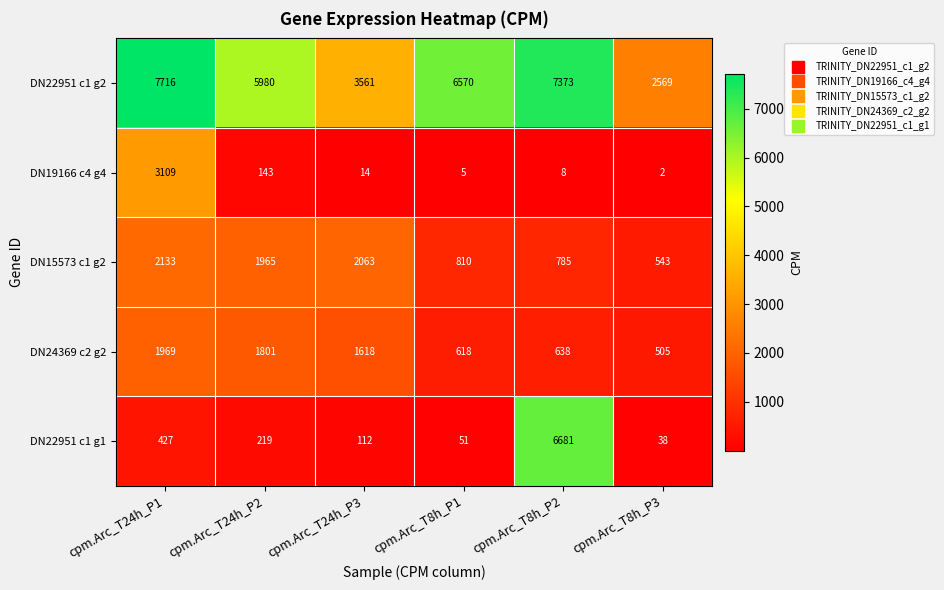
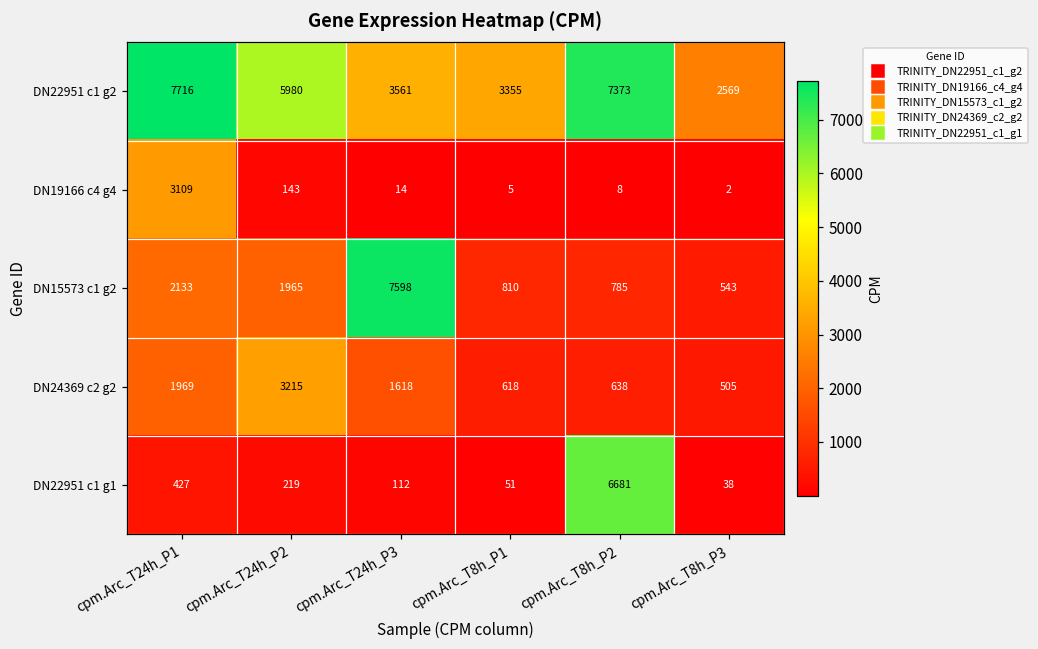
  {
    "DN22951 c1 g2": {
      "cpm.Arc_T24h_P1": 7716,
      "cpm.Arc_T24h_P2": 5980,
      "cpm.Arc_T24h_P3": 3561,
-     "cpm.Arc_T8h_P1": 6570,
+     "cpm.Arc_T8h_P1": 3355,
      "cpm.Arc_T8h_P2": 7373,
      "cpm.Arc_T8h_P3": 2569
    },
    "DN19166 c4 g4": {
      "cpm.Arc_T24h_P1": 3109,
      "cpm.Arc_T24h_P2": 143,
      "cpm.Arc_T24h_P3": 14,
      "cpm.Arc_T8h_P1": 5,
      "cpm.Arc_T8h_P2": 8,
      "cpm.Arc_T8h_P3": 2
    },
    "DN15573 c1 g2": {
      "cpm.Arc_T24h_P1": 2133,
      "cpm.Arc_T24h_P2": 1965,
-     "cpm.Arc_T24h_P3": 2063,
+     "cpm.Arc_T24h_P3": 7598,
      "cpm.Arc_T8h_P1": 810,
      "cpm.Arc_T8h_P2": 785,
      "cpm.Arc_T8h_P3": 543
    },
    "DN24369 c2 g2": {
      "cpm.Arc_T24h_P1": 1969,
-     "cpm.Arc_T24h_P2": 1801,
+     "cpm.Arc_T24h_P2": 3215,
      "cpm.Arc_T24h_P3": 1618,
      "cpm.Arc_T8h_P1": 618,
      "cpm.Arc_T8h_P2": 638,
      "cpm.Arc_T8h_P3": 505
    },
    "DN22951 c1 g1": {
      "cpm.Arc_T24h_P1": 427,
      "cpm.Arc_T24h_P2": 219,
      "cpm.Arc_T24h_P3": 112,
      "cpm.Arc_T8h_P1": 51,
      "cpm.Arc_T8h_P2": 6681,
      "cpm.Arc_T8h_P3": 38
    }
  }
